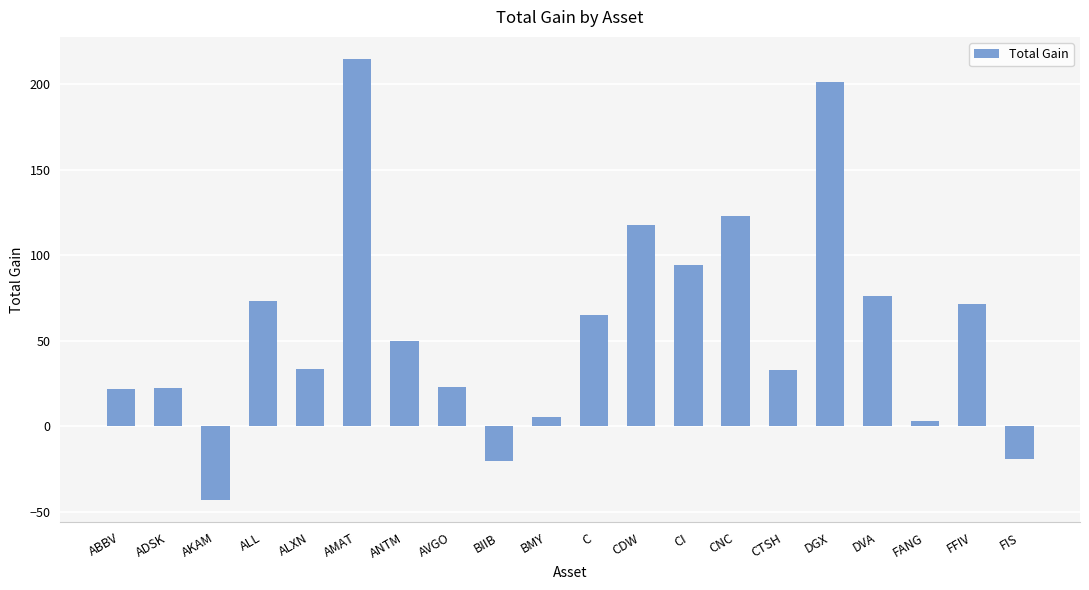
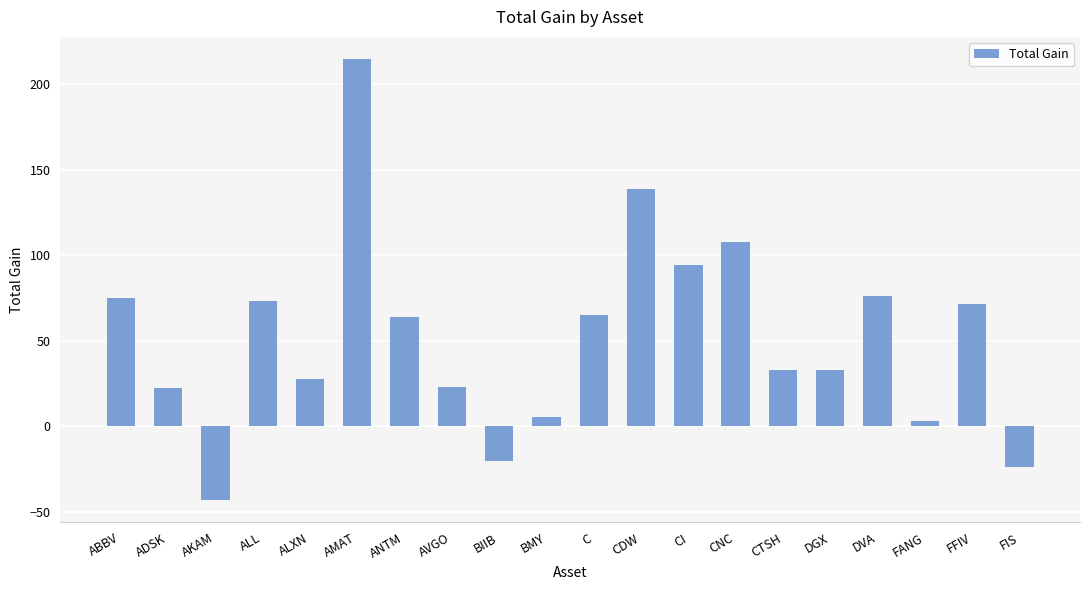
  {
-   "ABBV": 22,
+   "ABBV": 75,
    "ADSK": 23,
    "AKAM": -43,
    "ALL": 73,
-   "ALXN": 34,
+   "ALXN": 28,
    "AMAT": 215,
-   "ANTM": 50,
+   "ANTM": 64,
    "AVGO": 23,
    "BIIB": -20,
    "BMY": 5,
    "C": 65,
-   "CDW": 118,
+   "CDW": 138,
    "CI": 95,
-   "CNC": 123,
+   "CNC": 108,
    "CTSH": 33,
-   "DGX": 201,
+   "DGX": 33,
    "DVA": 76,
    "FANG": 3,
    "FFIV": 72,
-   "FIS": -19
+   "FIS": -24
  }
